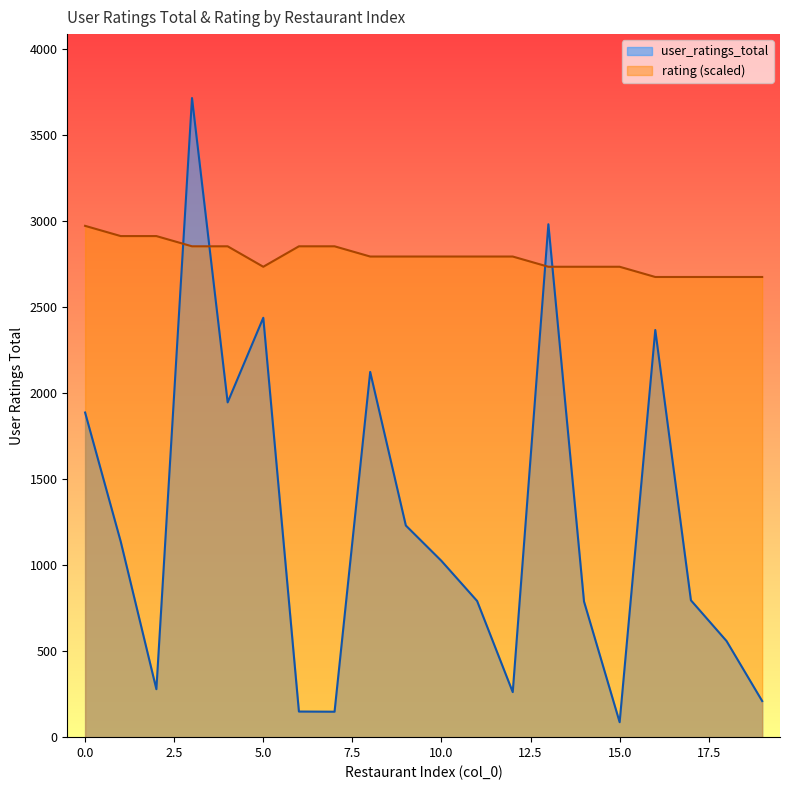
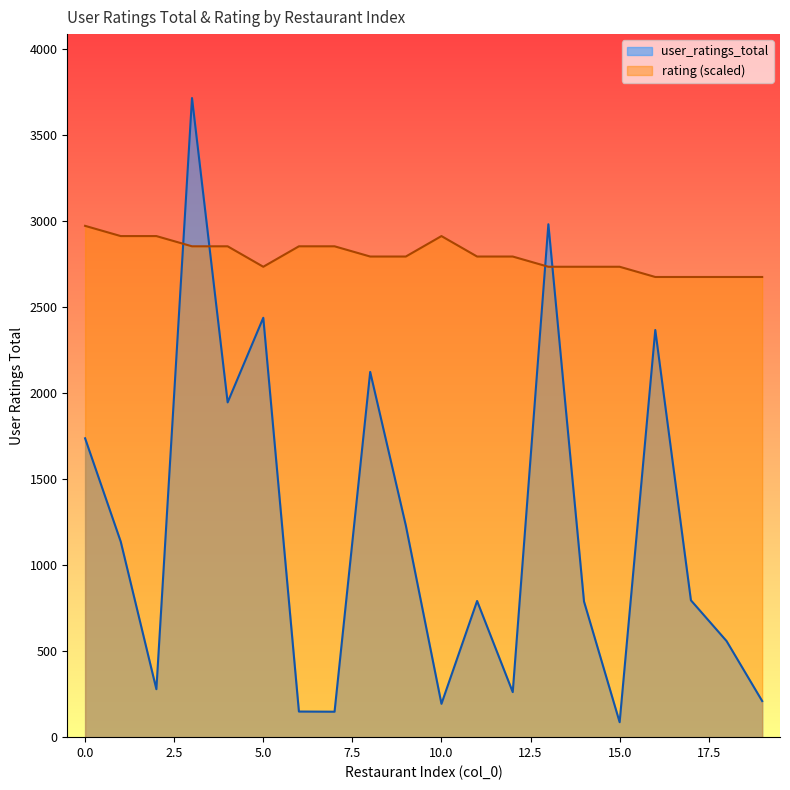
  {
    "user_ratings_total": {
-     "0.0": 1890,
+     "0.0": 1740,
      "5.0": 2440,
-     "10.0": 1030,
+     "10.0": 190,
      "15.0": 90
    },
    "rating (scaled)": {
      "0.0": 2970,
      "5.0": 2740,
-     "10.0": 2800,
+     "10.0": 2910,
      "15.0": 2740
    }
  }
